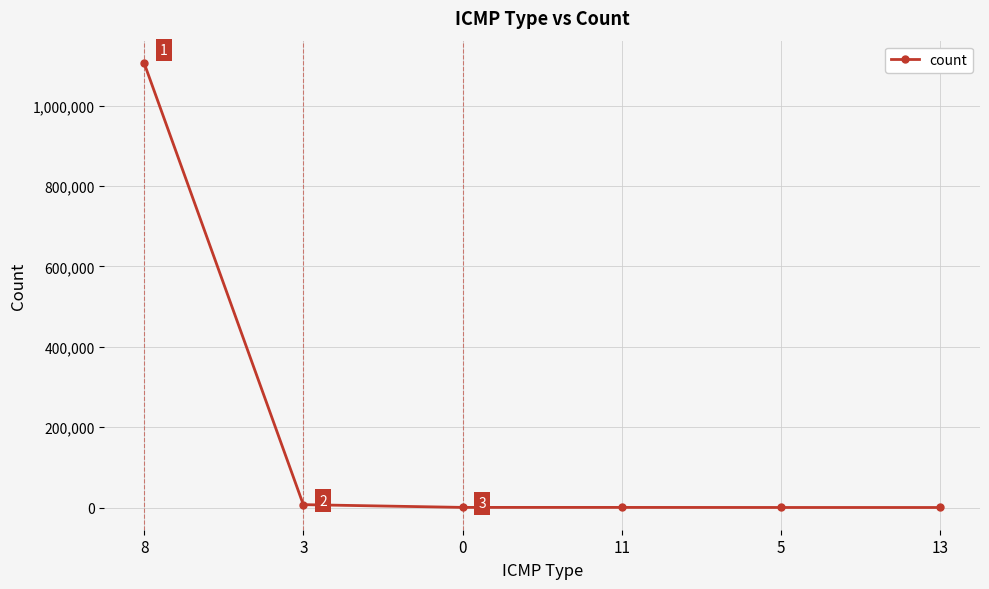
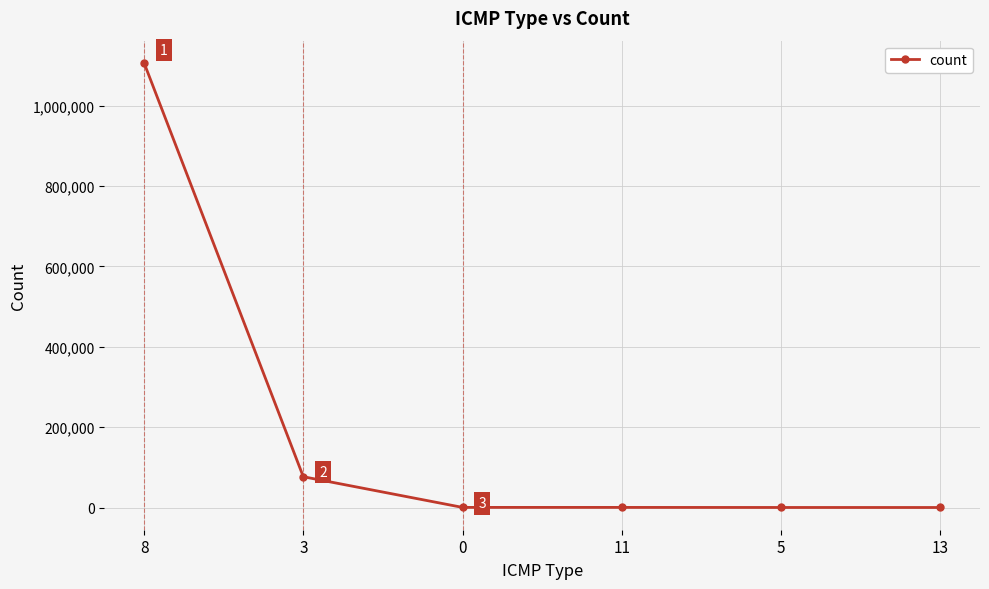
  {
-   "3": "10,000",
+   "3": "80,000",
    "11": "0",
    "5": "0",
    "13": "0"
  }
